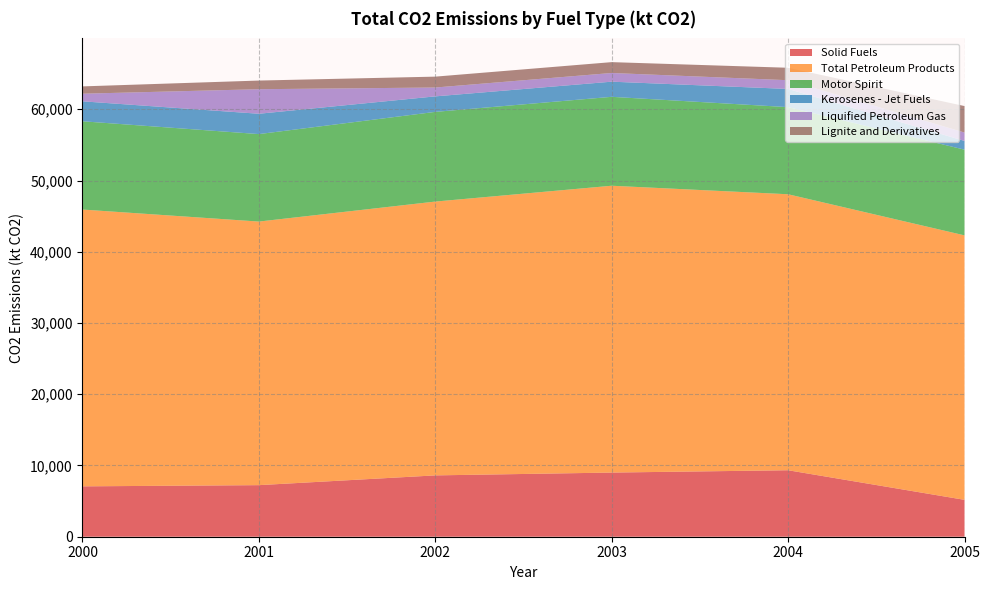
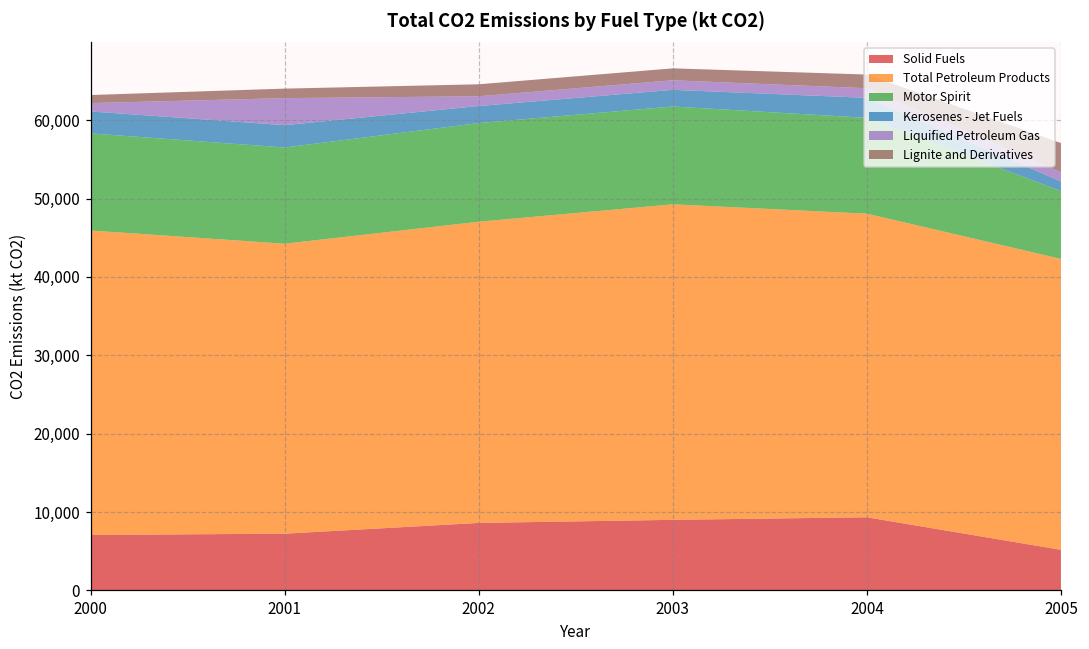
  {
    "Solid Fuels": {
      "2000": "7,000",
      "2001": "7,000",
      "2002": "9,000",
      "2003": "9,000",
      "2004": "9,000",
      "2005": "5,000"
    },
    "Total Petroleum Products": {
      "2000": "39,000",
      "2001": "37,000",
      "2002": "38,000",
      "2003": "40,000",
      "2004": "39,000",
      "2005": "37,000"
    },
    "Motor Spirit": {
      "2000": "12,000",
      "2001": "12,000",
      "2002": "13,000",
      "2003": "12,000",
-     "2005": "12,000"
+     "2005": "9,000"
    },
    "Kerosenes - Jet Fuels": {
      "2000": "3,000",
      "2001": "3,000",
      "2002": "2,000",
      "2003": "2,000",
      "2005": "1,000"
    },
    "Liquified Petroleum Gas": {
      "2000": "1,000",
      "2001": "3,000",
      "2002": "1,000",
      "2003": "1,000",
      "2005": "1,000"
    },
    "Lignite and Derivatives": {
      "2000": "1,000",
      "2001": "1,000",
      "2002": "2,000",
      "2003": "2,000",
      "2005": "4,000"
    }
  }
